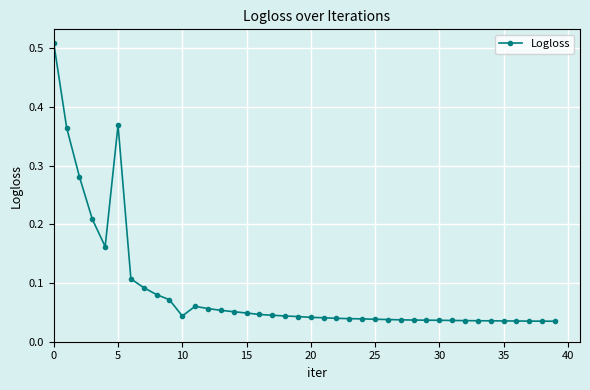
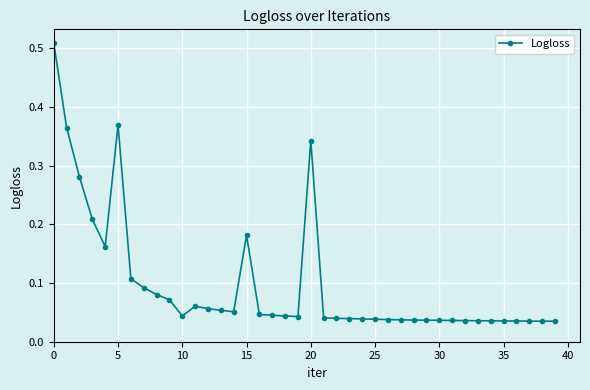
  {
    "0": 0.51,
    "5": 0.37,
    "10": 0.04,
-   "15": 0.05,
-   "20": 0.04,
+   "15": 0.18,
+   "20": 0.34,
    "25": 0.04,
    "30": 0.04,
    "35": 0.04
  }
